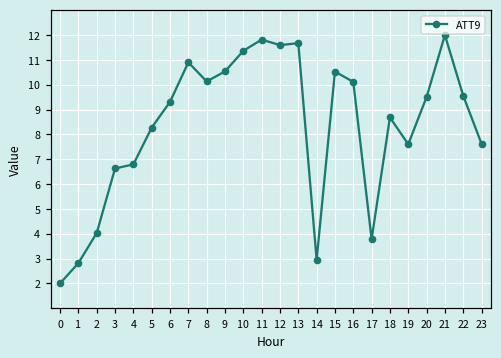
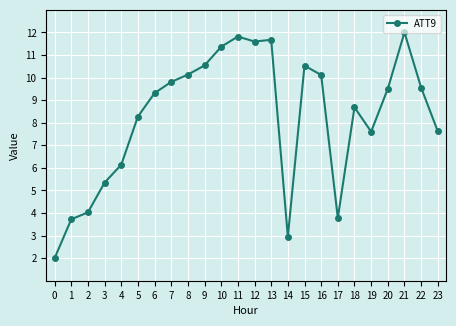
  {
    "0": 2.0,
-   "1": 2.8,
+   "1": 3.7,
    "2": 4.0,
-   "3": 6.6,
-   "4": 6.8,
+   "3": 5.3,
+   "4": 6.1,
    "5": 8.3,
    "6": 9.3,
-   "7": 10.9,
+   "7": 9.8,
    "8": 10.1,
    "9": 10.5,
    "10": 11.4,
    "11": 11.8,
    "12": 11.6,
    "13": 11.7,
    "14": 2.9,
    "15": 10.5,
    "16": 10.1,
    "17": 3.8,
    "18": 8.7,
    "19": 7.6,
    "20": 9.5,
    "22": 9.6,
    "23": 7.6
  }
